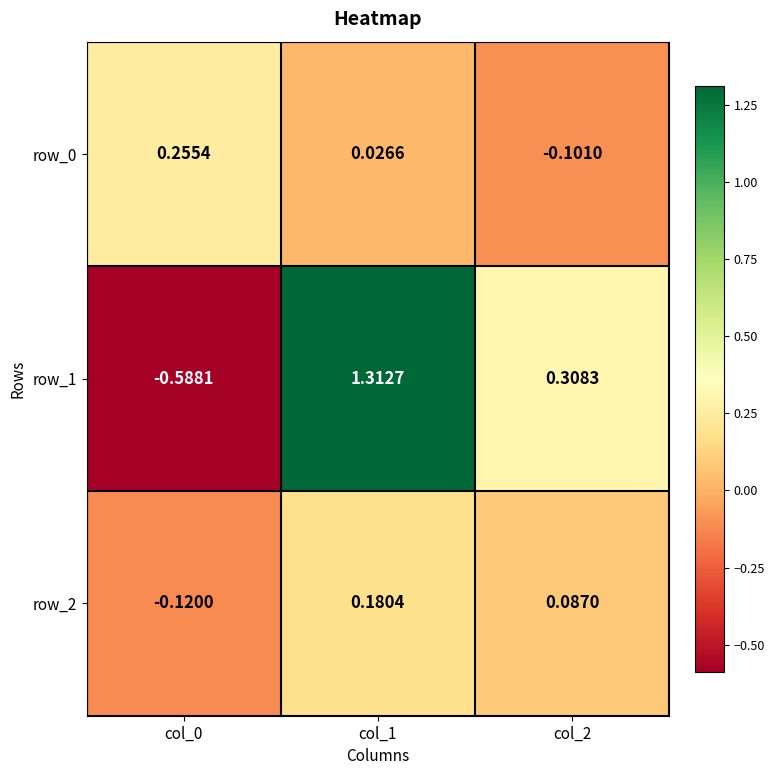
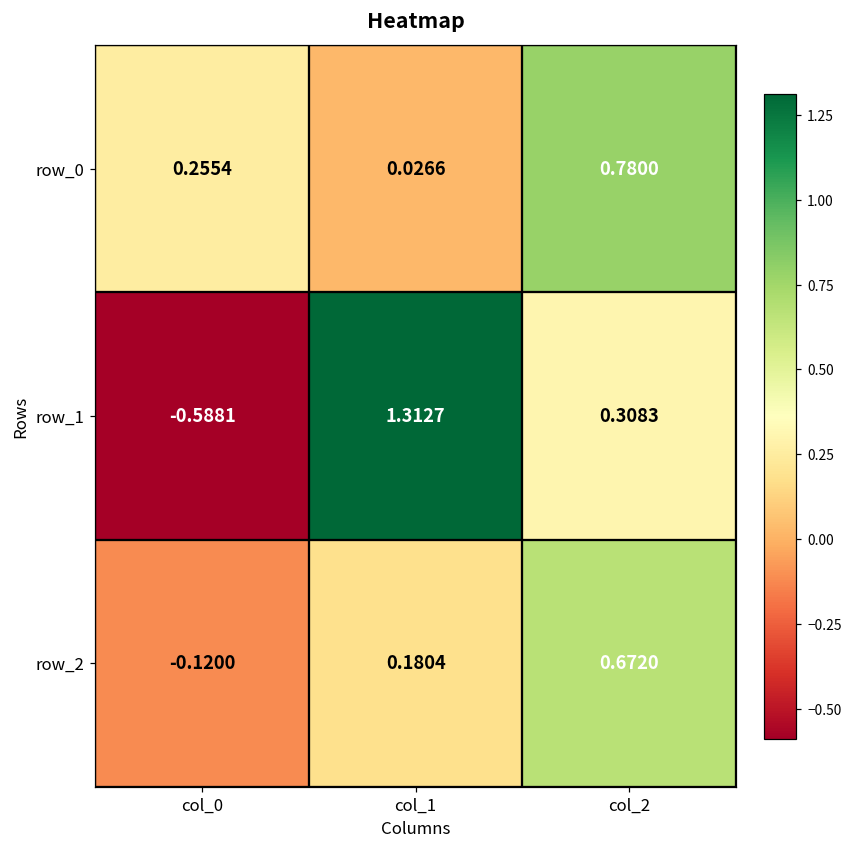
  {
    "row_0": {
      "col_0": 0.2554,
      "col_1": 0.0266,
-     "col_2": -0.1010
+     "col_2": 0.7800
    },
    "row_1": {
      "col_0": -0.5881,
      "col_1": 1.3127,
      "col_2": 0.3083
    },
    "row_2": {
      "col_0": -0.1200,
      "col_1": 0.1804,
-     "col_2": 0.0870
+     "col_2": 0.6720
    }
  }
